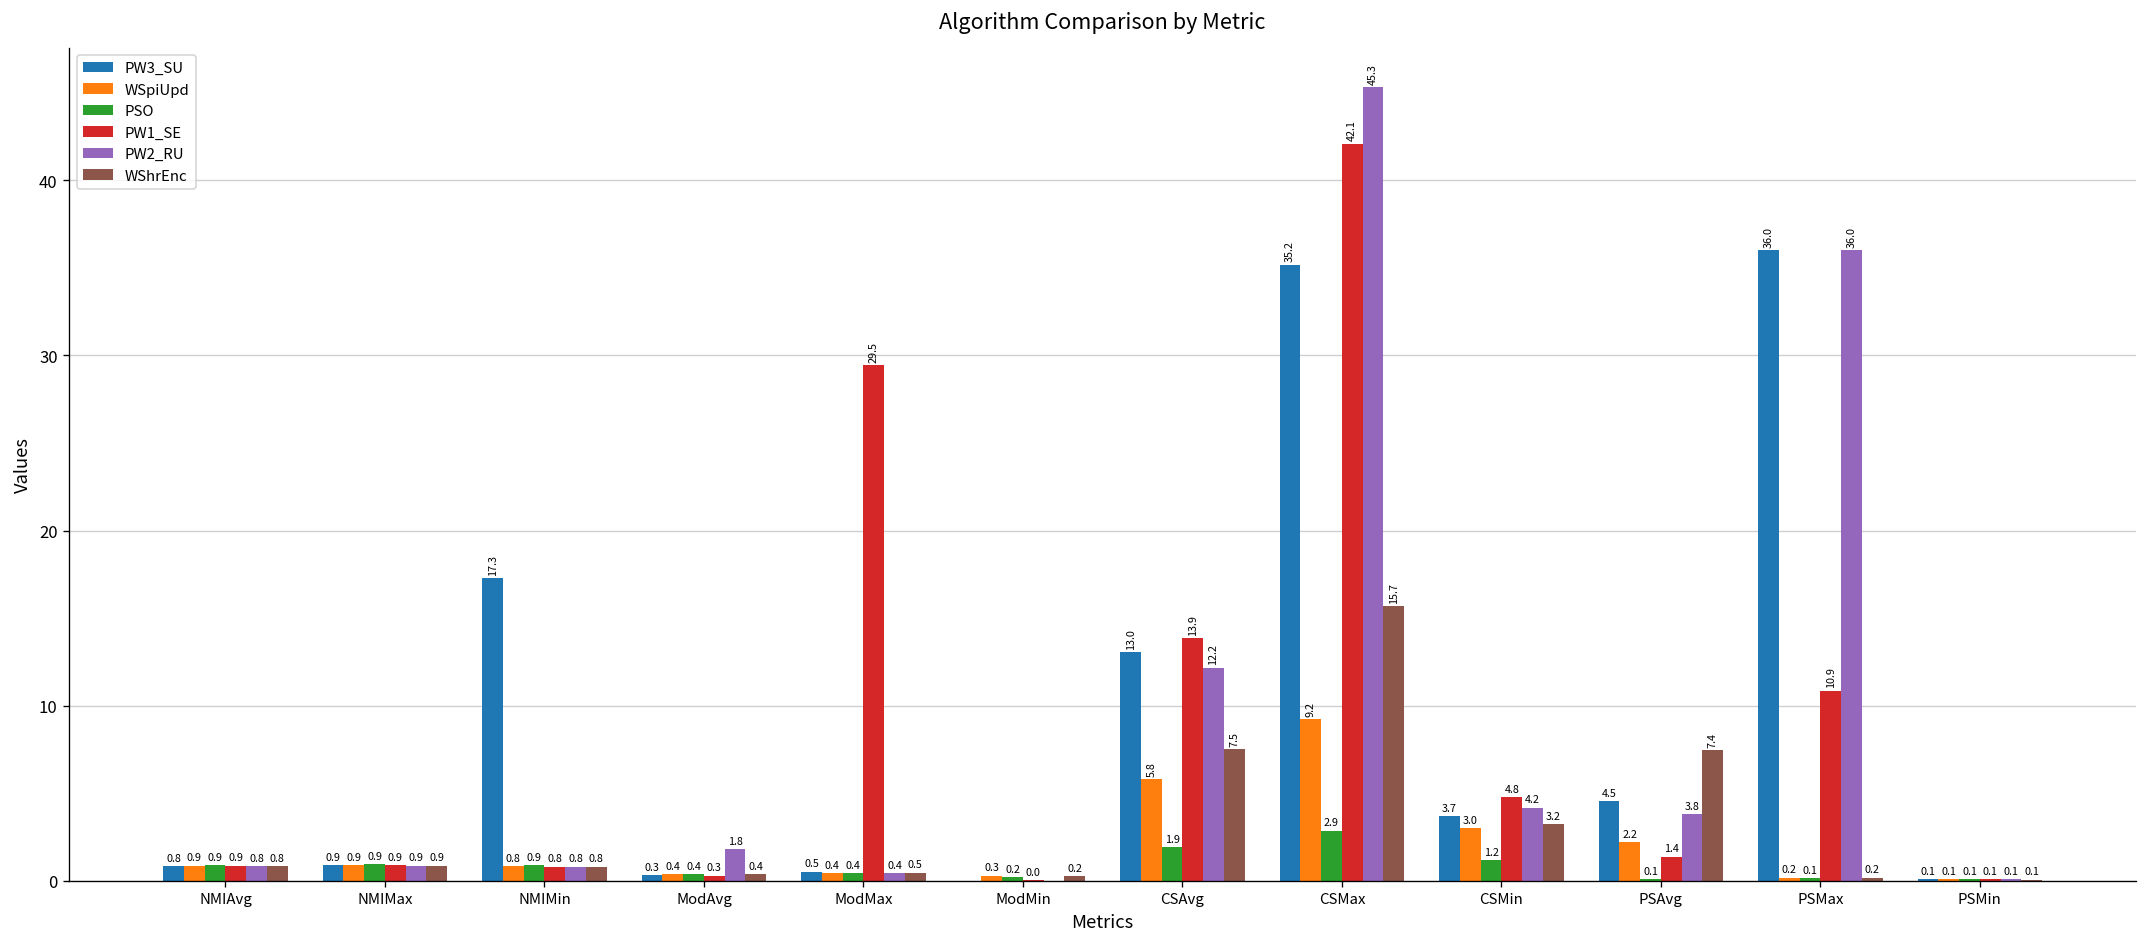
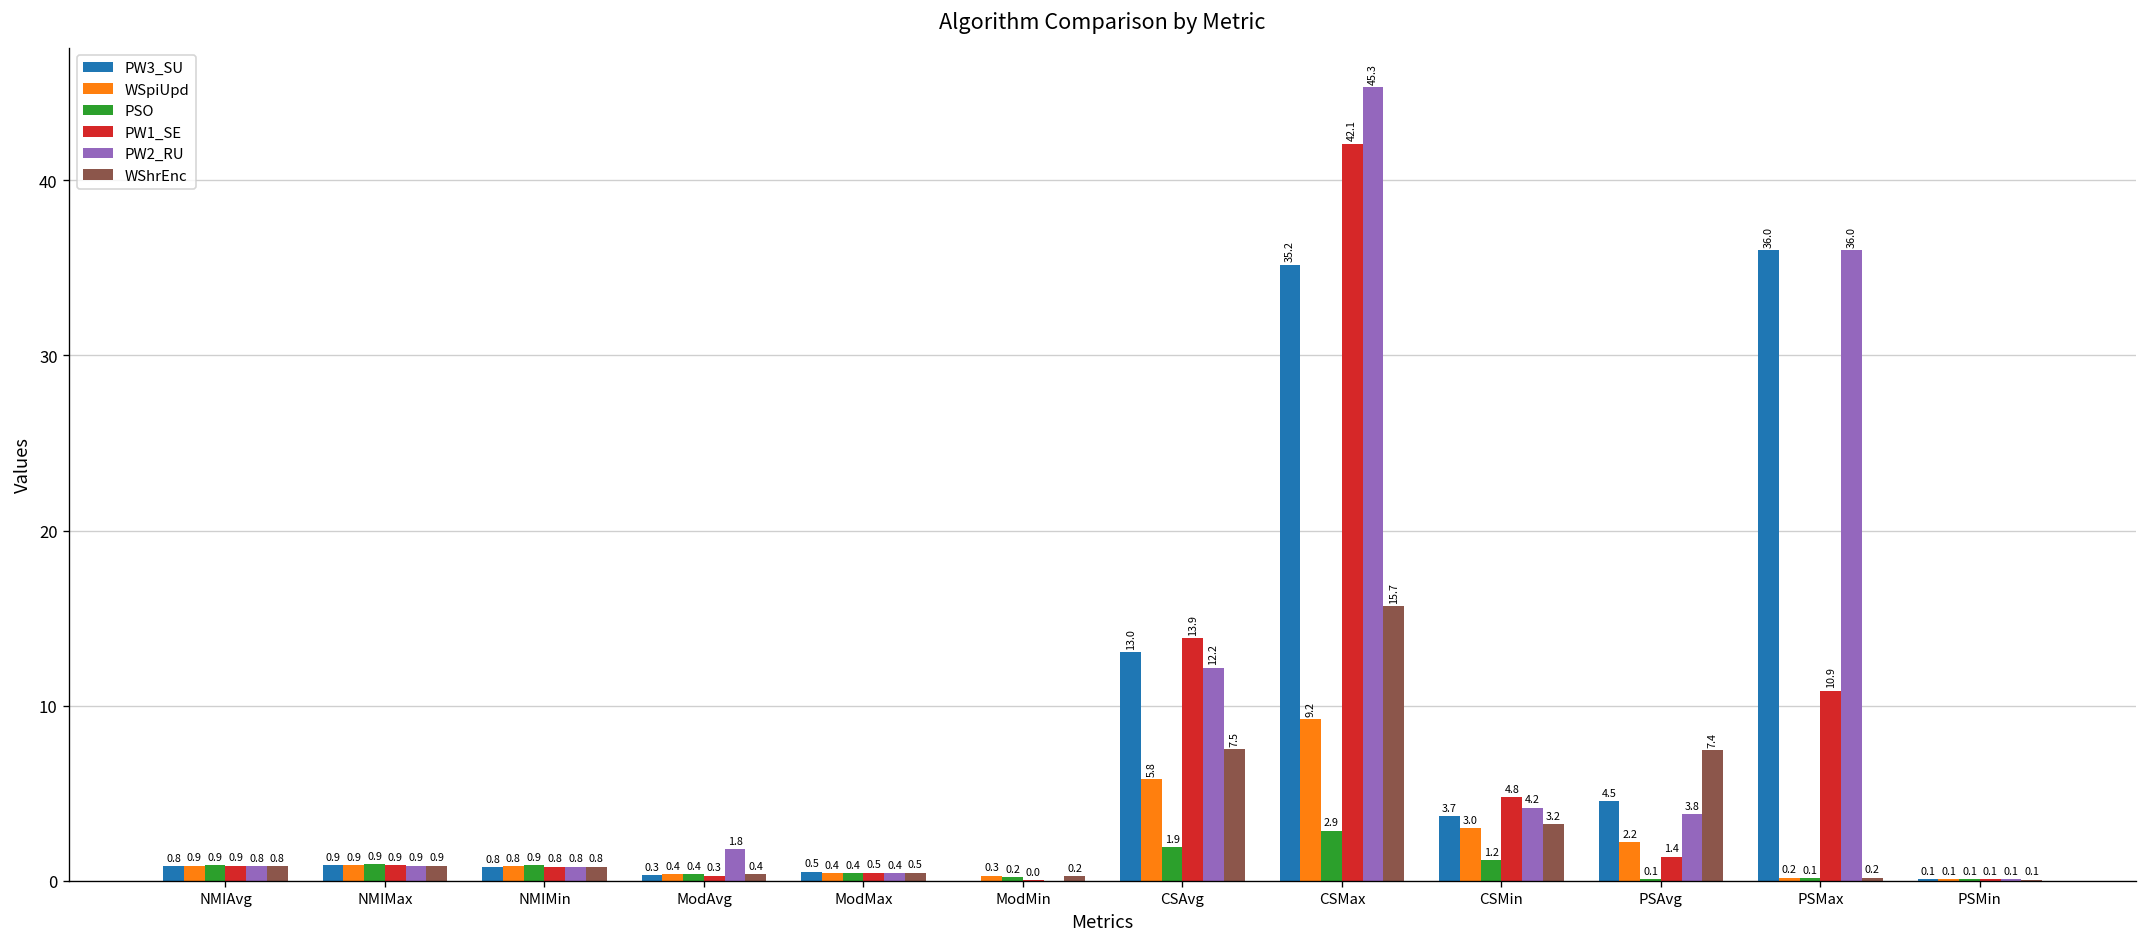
  {
    "PW3_SU": {
      "NMIAvg": 0.8,
      "NMIMax": 0.9,
-     "NMIMin": 17.3,
+     "NMIMin": 0.8,
      "ModAvg": 0.3,
      "ModMax": 0.5,
      "CSAvg": 13.0,
      "CSMax": 35.2,
      "CSMin": 3.7,
      "PSAvg": 4.5,
      "PSMax": 36.0,
      "PSMin": 0.1
    },
    "WSpiUpd": {
      "NMIAvg": 0.9,
      "NMIMax": 0.9,
      "NMIMin": 0.8,
      "ModAvg": 0.4,
      "ModMax": 0.4,
      "ModMin": 0.3,
      "CSAvg": 5.8,
      "CSMax": 9.2,
      "CSMin": 3.0,
      "PSAvg": 2.2,
      "PSMax": 0.2,
      "PSMin": 0.1
    },
    "PSO": {
      "NMIAvg": 0.9,
      "NMIMax": 0.9,
      "NMIMin": 0.9,
      "ModAvg": 0.4,
      "ModMax": 0.4,
      "ModMin": 0.2,
      "CSAvg": 1.9,
      "CSMax": 2.9,
      "CSMin": 1.2,
      "PSAvg": 0.1,
      "PSMax": 0.1,
      "PSMin": 0.1
    },
    "PW1_SE": {
      "NMIAvg": 0.9,
      "NMIMax": 0.9,
      "NMIMin": 0.8,
      "ModAvg": 0.3,
-     "ModMax": 29.5,
+     "ModMax": 0.5,
      "ModMin": 0.0,
      "CSAvg": 13.9,
      "CSMax": 42.1,
      "CSMin": 4.8,
      "PSAvg": 1.4,
      "PSMax": 10.9,
      "PSMin": 0.1
    },
    "PW2_RU": {
      "NMIAvg": 0.8,
      "NMIMax": 0.9,
      "NMIMin": 0.8,
      "ModAvg": 1.8,
      "ModMax": 0.4,
      "CSAvg": 12.2,
      "CSMax": 45.3,
      "CSMin": 4.2,
      "PSAvg": 3.8,
      "PSMax": 36.0,
      "PSMin": 0.1
    },
    "WShrEnc": {
      "NMIAvg": 0.8,
      "NMIMax": 0.9,
      "NMIMin": 0.8,
      "ModAvg": 0.4,
      "ModMax": 0.5,
      "ModMin": 0.2,
      "CSAvg": 7.5,
      "CSMax": 15.7,
      "CSMin": 3.2,
      "PSAvg": 7.4,
      "PSMax": 0.2,
      "PSMin": 0.1
    }
  }
